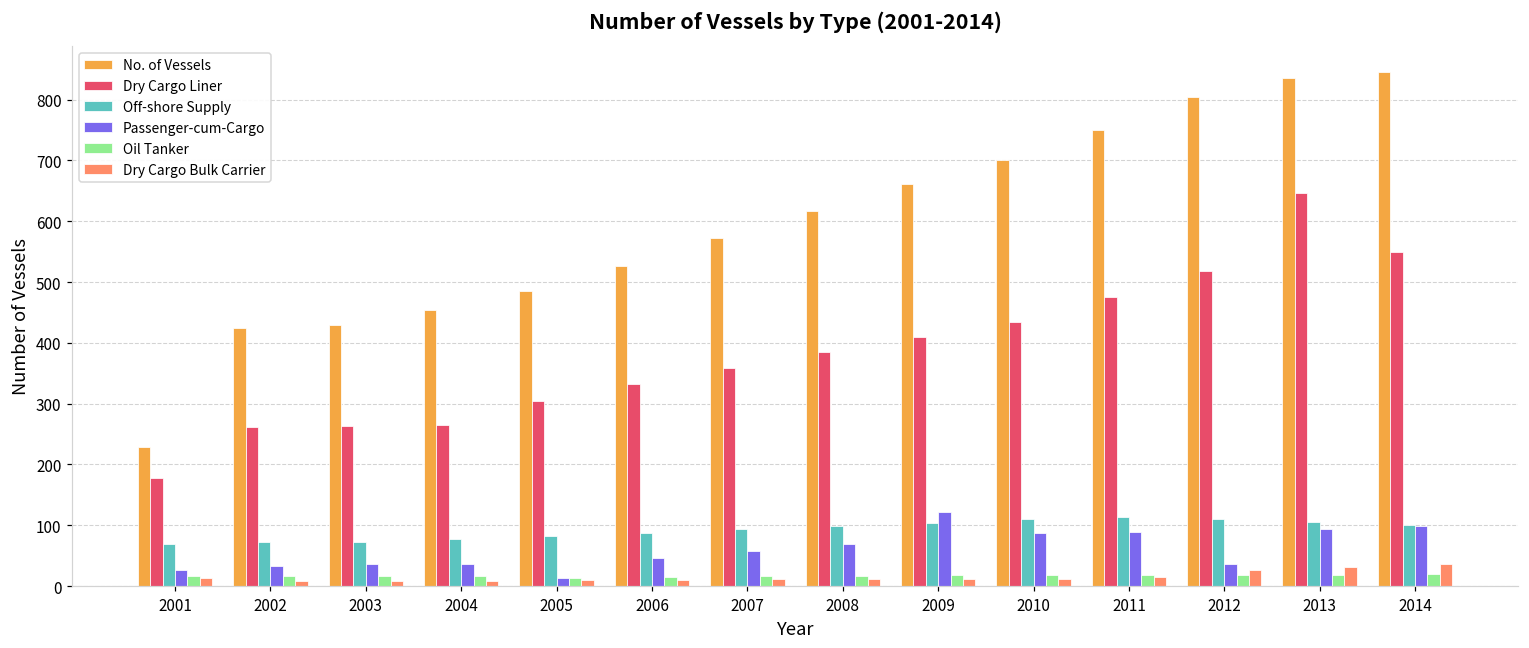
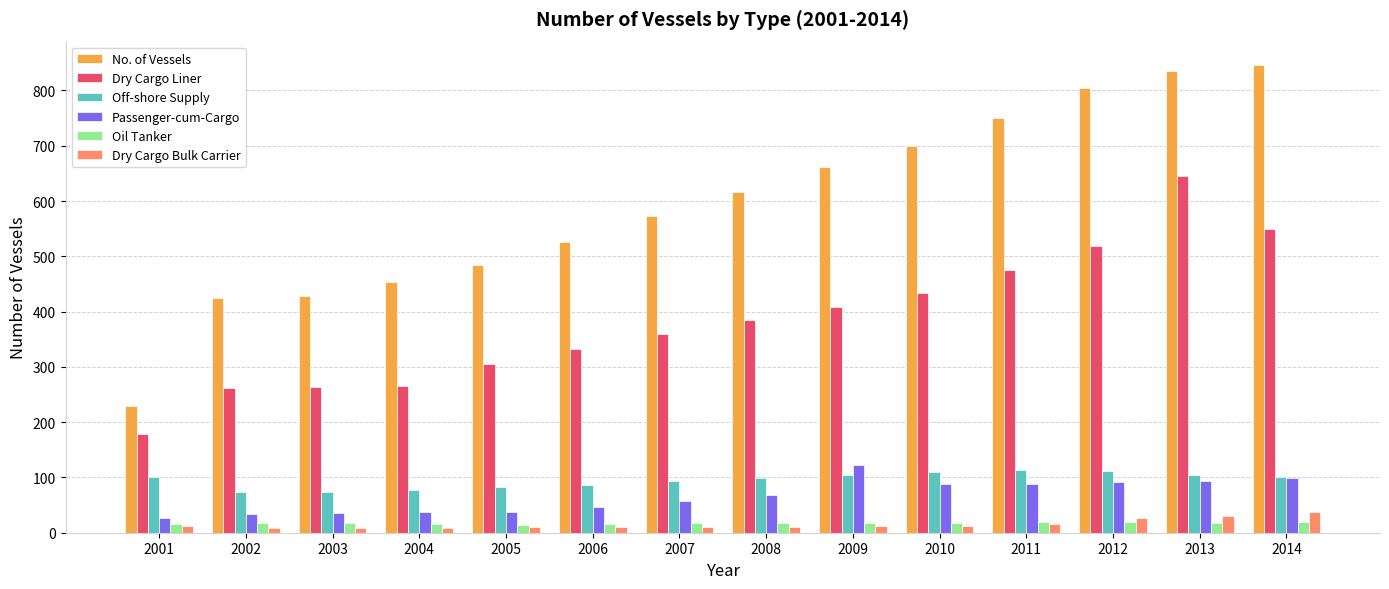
  {
    "Dry Cargo Liner": {
      "2001": 180,
      "2002": 260,
      "2003": 260,
      "2004": 270,
      "2005": 310,
      "2006": 330,
      "2007": 360,
      "2008": 390,
      "2009": 410,
      "2010": 430,
      "2011": 480,
      "2012": 520,
      "2013": 650,
      "2014": 550
    },
    "Off-shore Supply": {
-     "2001": 70,
+     "2001": 100,
      "2002": 70,
      "2003": 70,
      "2004": 80,
      "2005": 80,
      "2006": 90,
      "2007": 90,
      "2008": 100,
      "2009": 100,
      "2010": 110,
      "2011": 110,
      "2012": 110,
      "2013": 110,
      "2014": 100
    },
    "Passenger-cum-Cargo": {
      "2001": 30,
      "2002": 30,
      "2003": 40,
      "2004": 40,
-     "2005": 10,
+     "2005": 40,
      "2006": 50,
      "2007": 60,
      "2008": 70,
      "2009": 120,
      "2010": 90,
      "2011": 90,
-     "2012": 40,
+     "2012": 90,
      "2013": 90,
      "2014": 100
    },
    "Oil Tanker": {
      "2001": 20,
      "2002": 20,
      "2003": 20,
      "2004": 20,
      "2005": 10,
      "2006": 20,
      "2007": 20,
      "2008": 20,
      "2009": 20,
      "2010": 20,
      "2011": 20,
      "2012": 20,
      "2013": 20,
      "2014": 20
    }
  }
